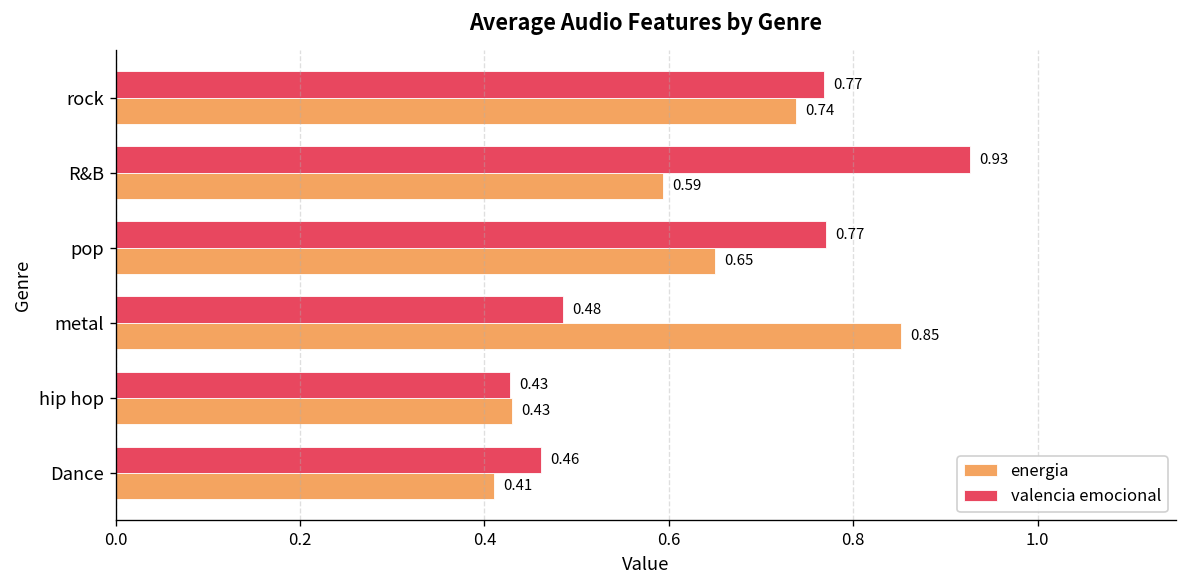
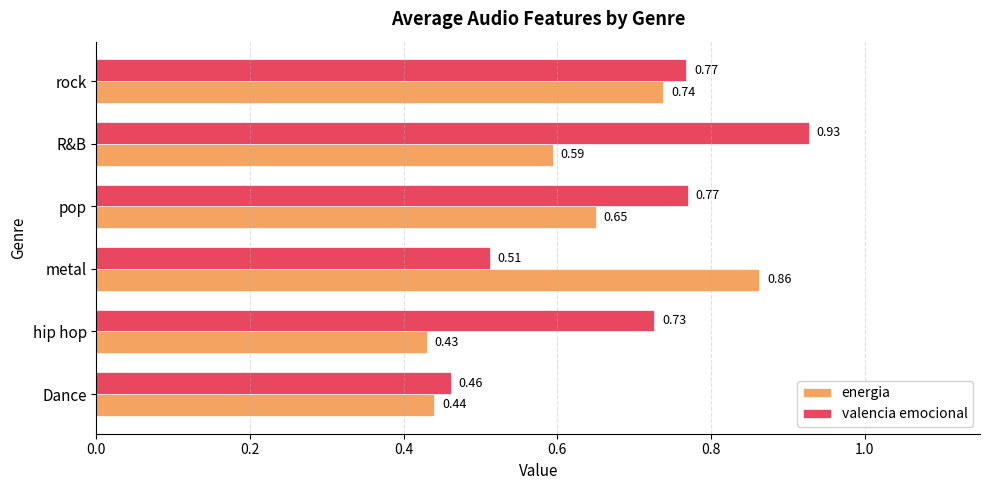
  {
    "energia": {
      "rock": 0.74,
      "R&B": 0.59,
      "pop": 0.65,
-     "metal": 0.85,
+     "metal": 0.86,
      "hip hop": 0.43,
-     "Dance": 0.41
+     "Dance": 0.44
    },
    "valencia emocional": {
      "rock": 0.77,
      "R&B": 0.93,
      "pop": 0.77,
-     "metal": 0.48,
-     "hip hop": 0.43,
+     "metal": 0.51,
+     "hip hop": 0.73,
      "Dance": 0.46
    }
  }
